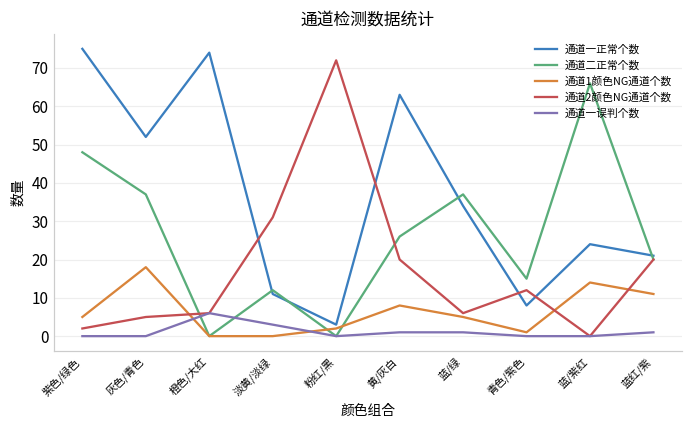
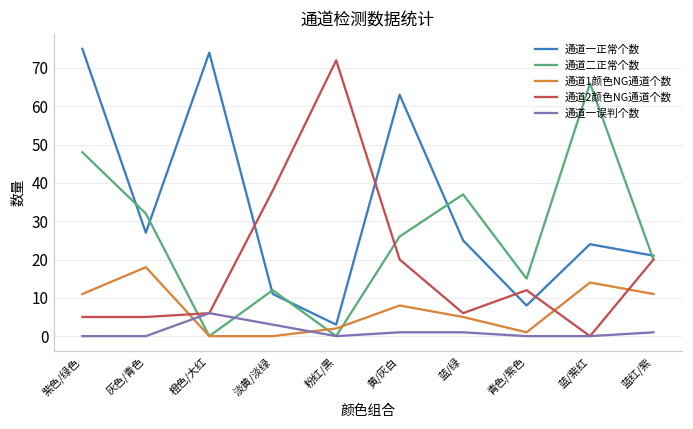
  {
    "通道一正常个数": {
      "紫色/绿色": 75,
-     "灰色/青色": 52,
+     "灰色/青色": 27,
      "橙色/大红": 74,
      "淡黄/淡绿": 11,
      "粉红/黑": 3,
      "黄/灰白": 63,
-     "蓝/绿": 34,
+     "蓝/绿": 25,
      "青色/紫色": 8,
      "蓝/紫红": 24,
      "蓝红/紫": 21
    },
    "通道二正常个数": {
      "紫色/绿色": 48,
-     "灰色/青色": 37,
+     "灰色/青色": 32,
      "淡黄/淡绿": 12,
      "黄/灰白": 26,
      "蓝/绿": 37,
      "青色/紫色": 15,
      "蓝/紫红": 66
    },
    "通道1颜色NG通道个数": {
-     "紫色/绿色": 5,
+     "紫色/绿色": 11,
      "灰色/青色": 18,
      "淡黄/淡绿": 0,
      "粉红/黑": 2,
      "黄/灰白": 8,
      "蓝/绿": 5,
      "青色/紫色": 1,
      "蓝/紫红": 14,
      "蓝红/紫": 11
    },
    "通道2颜色NG通道个数": {
-     "紫色/绿色": 2,
+     "紫色/绿色": 5,
      "灰色/青色": 5,
-     "淡黄/淡绿": 31,
+     "淡黄/淡绿": 38,
      "粉红/黑": 72,
      "黄/灰白": 20,
      "蓝/绿": 6,
      "青色/紫色": 12
    },
    "通道一误判个数": {
      "紫色/绿色": 0,
      "灰色/青色": 0,
      "淡黄/淡绿": 3,
      "黄/灰白": 1,
      "蓝/绿": 1,
      "青色/紫色": 0,
      "蓝红/紫": 1
    }
  }
